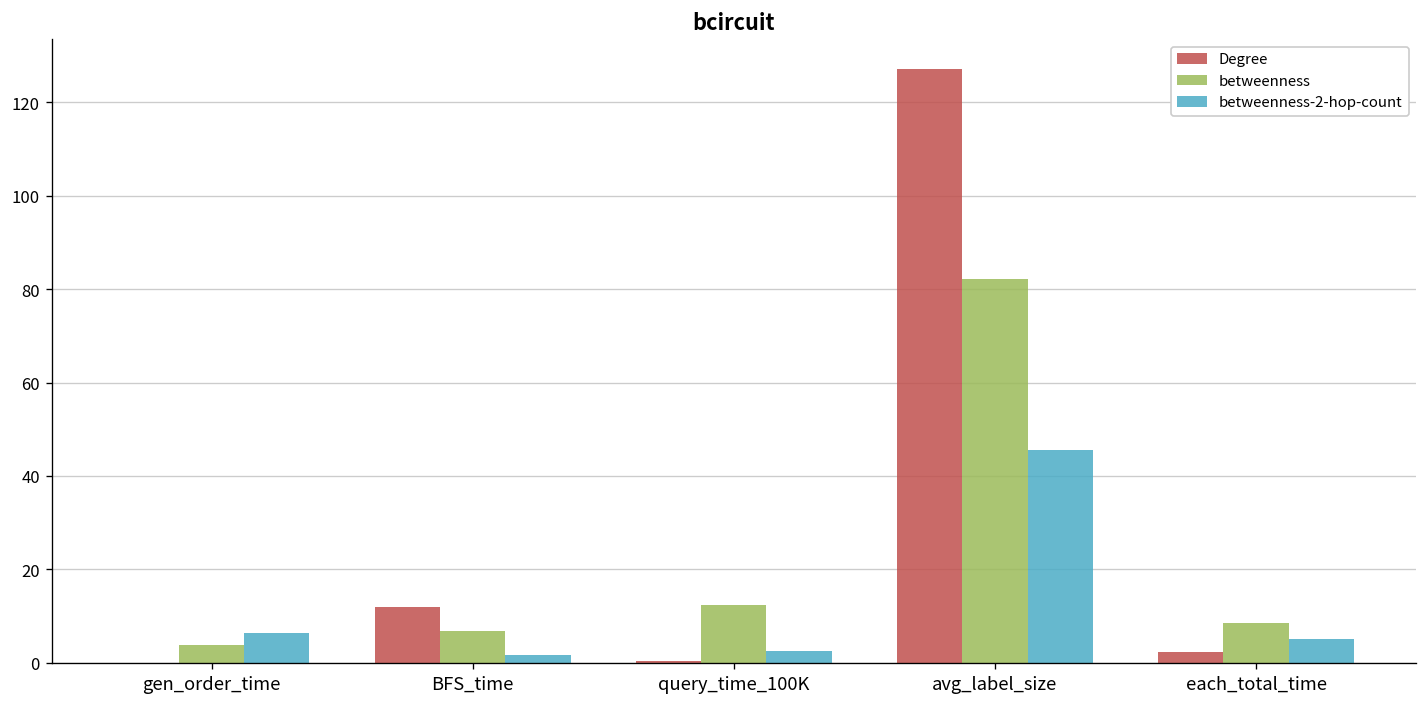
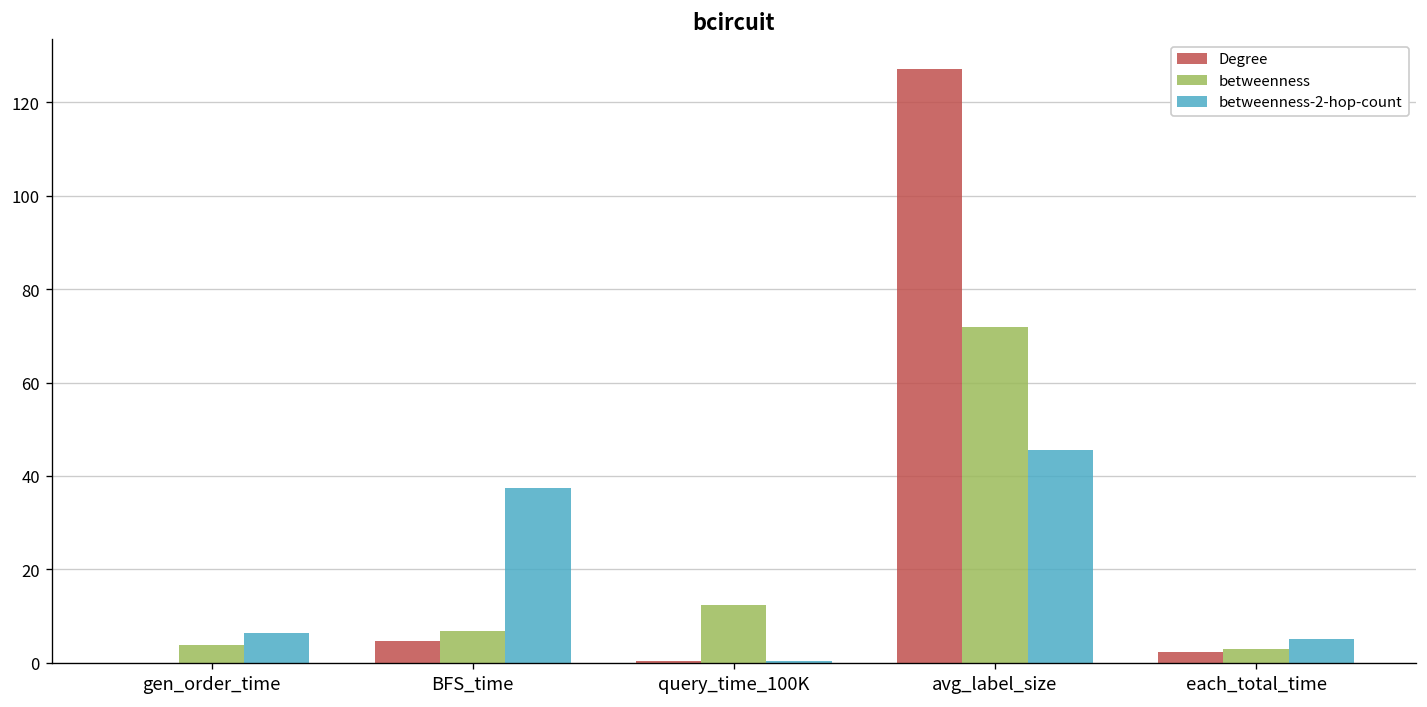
  {
    "Degree": {
-     "BFS_time": 12,
+     "BFS_time": 5,
      "avg_label_size": 127,
      "each_total_time": 2
    },
    "betweenness": {
      "gen_order_time": 4,
      "BFS_time": 7,
      "query_time_100K": 12,
-     "avg_label_size": 82,
-     "each_total_time": 9
+     "avg_label_size": 72,
+     "each_total_time": 3
    },
    "betweenness-2-hop-count": {
      "gen_order_time": 6,
-     "BFS_time": 2,
-     "query_time_100K": 3,
+     "BFS_time": 38,
+     "query_time_100K": 0,
      "avg_label_size": 45,
      "each_total_time": 5
    }
  }
